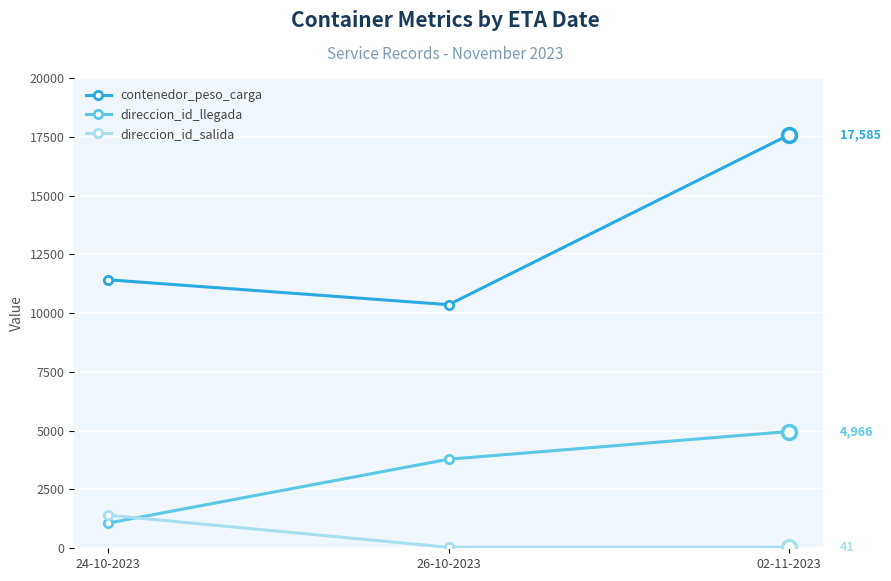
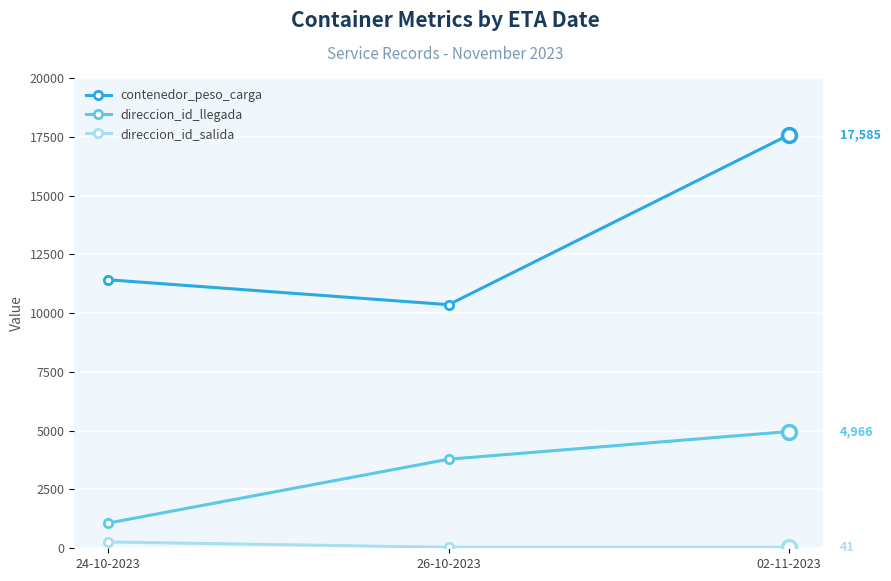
  {
    "direccion_id_salida": {
-     "24-10-2023": 1400,
+     "24-10-2023": 300,
      "26-10-2023": 0
    }
  }
